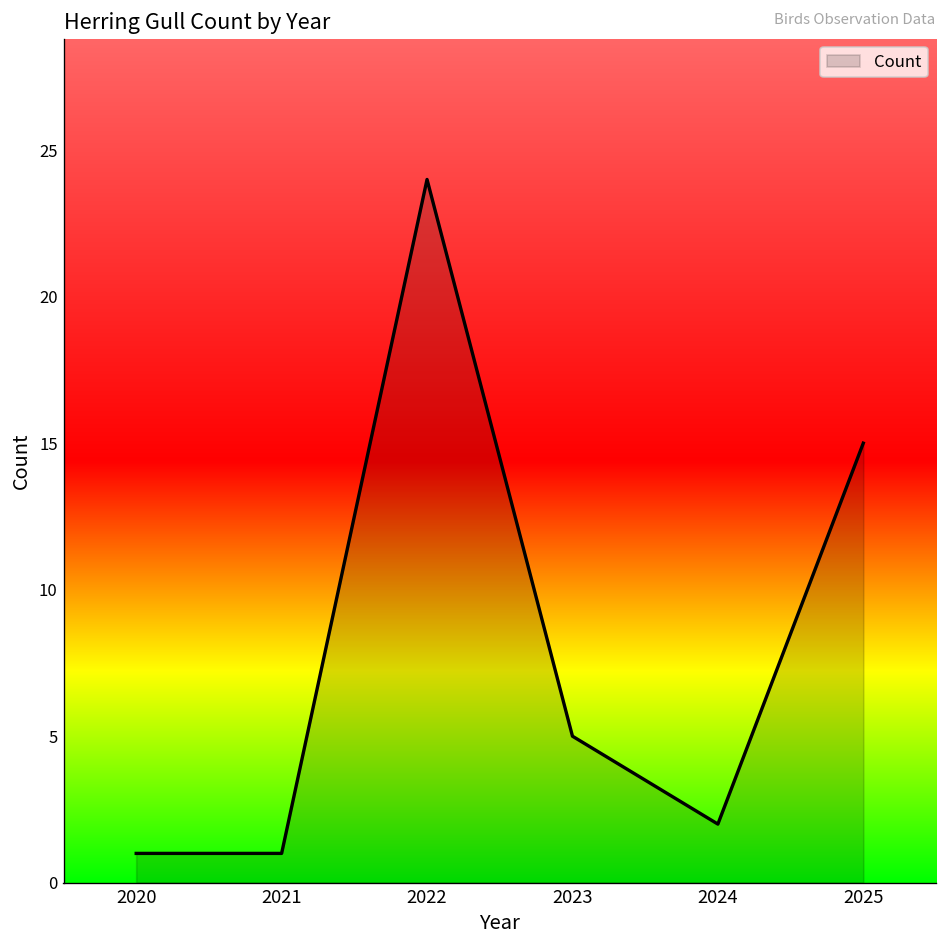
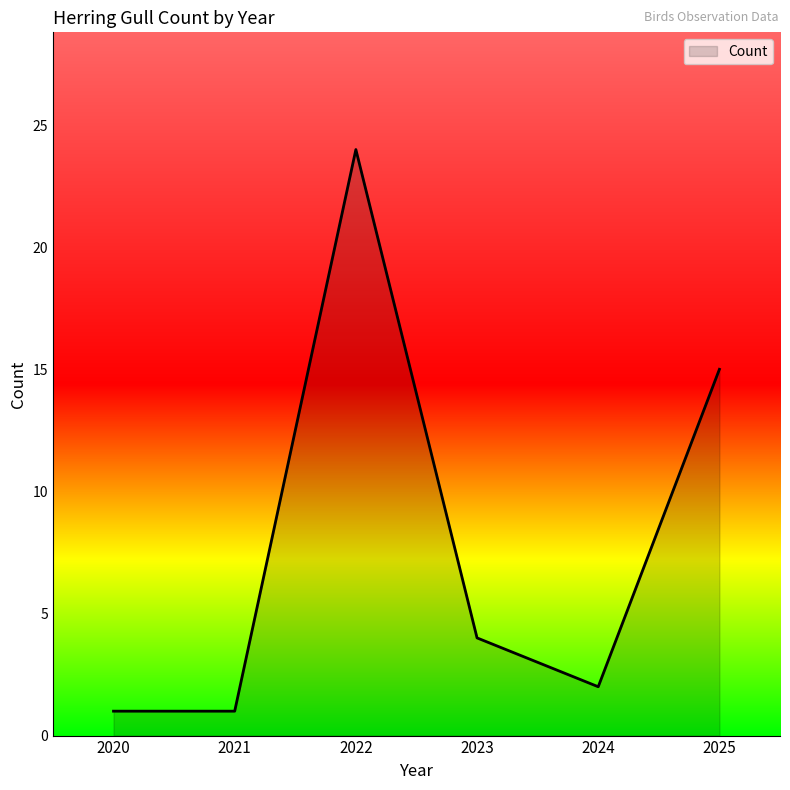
  {
    "2020": 1,
    "2021": 1,
    "2022": 24,
-   "2023": 5,
+   "2023": 4,
    "2024": 2,
    "2025": 15
  }
